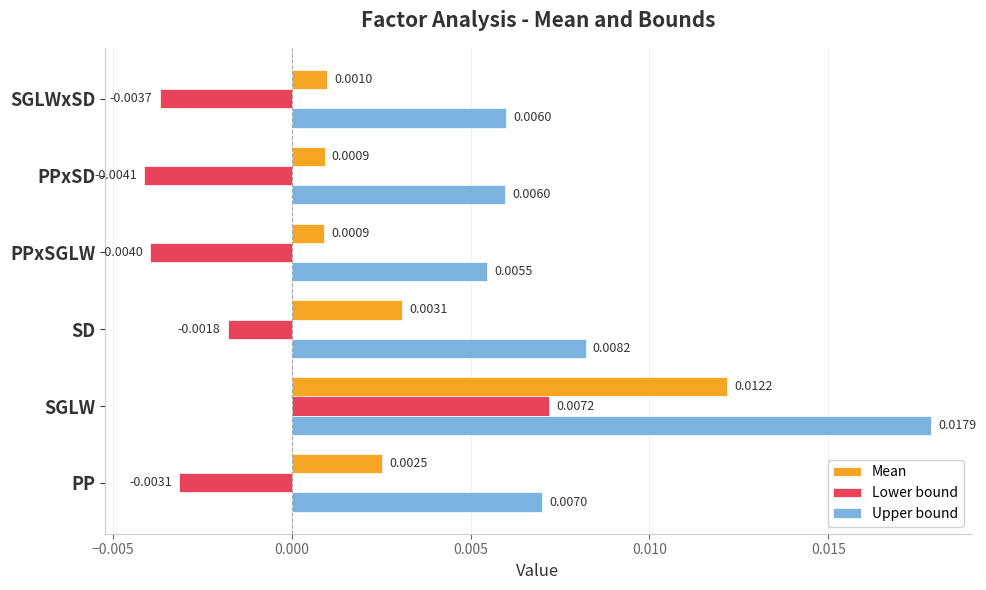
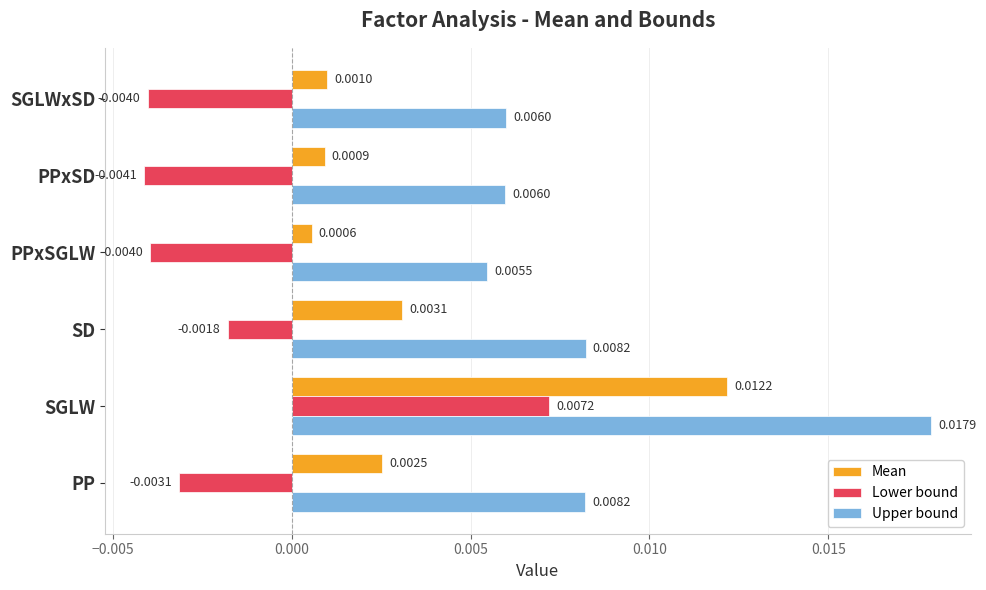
  {
    "Mean": {
      "SGLWxSD": 0.0010,
      "PPxSD": 0.0009,
-     "PPxSGLW": 0.0009,
+     "PPxSGLW": 0.0006,
      "SD": 0.0031,
      "SGLW": 0.0122,
      "PP": 0.0025
    },
    "Lower bound": {
-     "SGLWxSD": -0.0037,
+     "SGLWxSD": -0.0040,
      "PPxSD": -0.0041,
      "PPxSGLW": -0.0040,
      "SD": -0.0018,
      "SGLW": 0.0072,
      "PP": -0.0031
    },
    "Upper bound": {
      "SGLWxSD": 0.0060,
      "PPxSD": 0.0060,
      "PPxSGLW": 0.0055,
      "SD": 0.0082,
      "SGLW": 0.0179,
-     "PP": 0.0070
+     "PP": 0.0082
    }
  }
